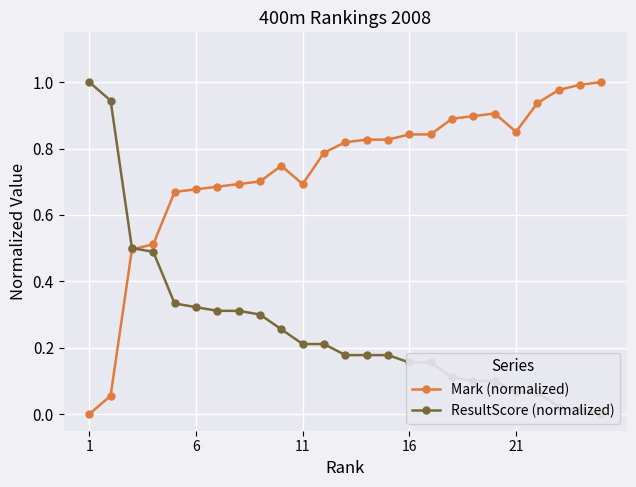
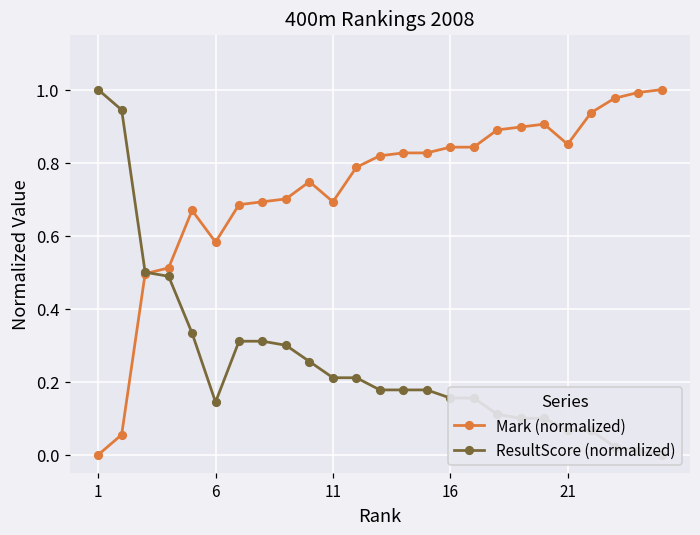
  {
    "Mark (normalized)": {
      "1": 0.00,
-     "6": 0.68,
+     "6": 0.58,
      "11": 0.69,
      "16": 0.84,
      "21": 0.85
    },
    "ResultScore (normalized)": {
      "1": 1.00,
-     "6": 0.32,
+     "6": 0.14,
      "11": 0.21
    }
  }
